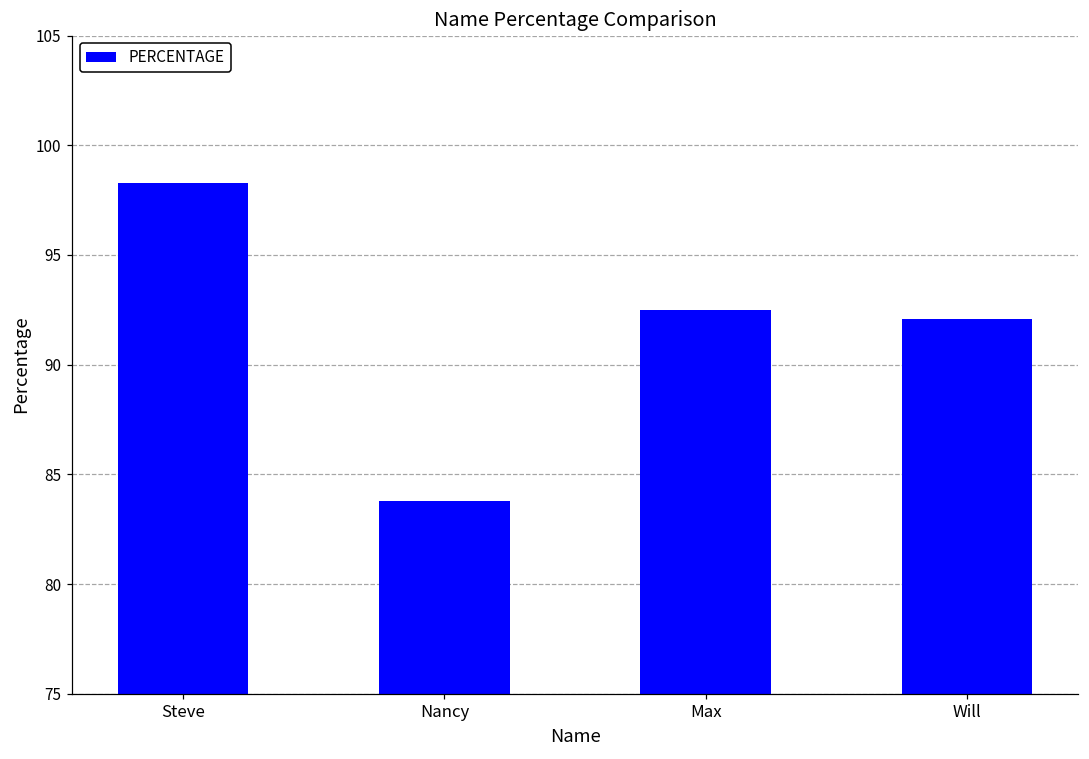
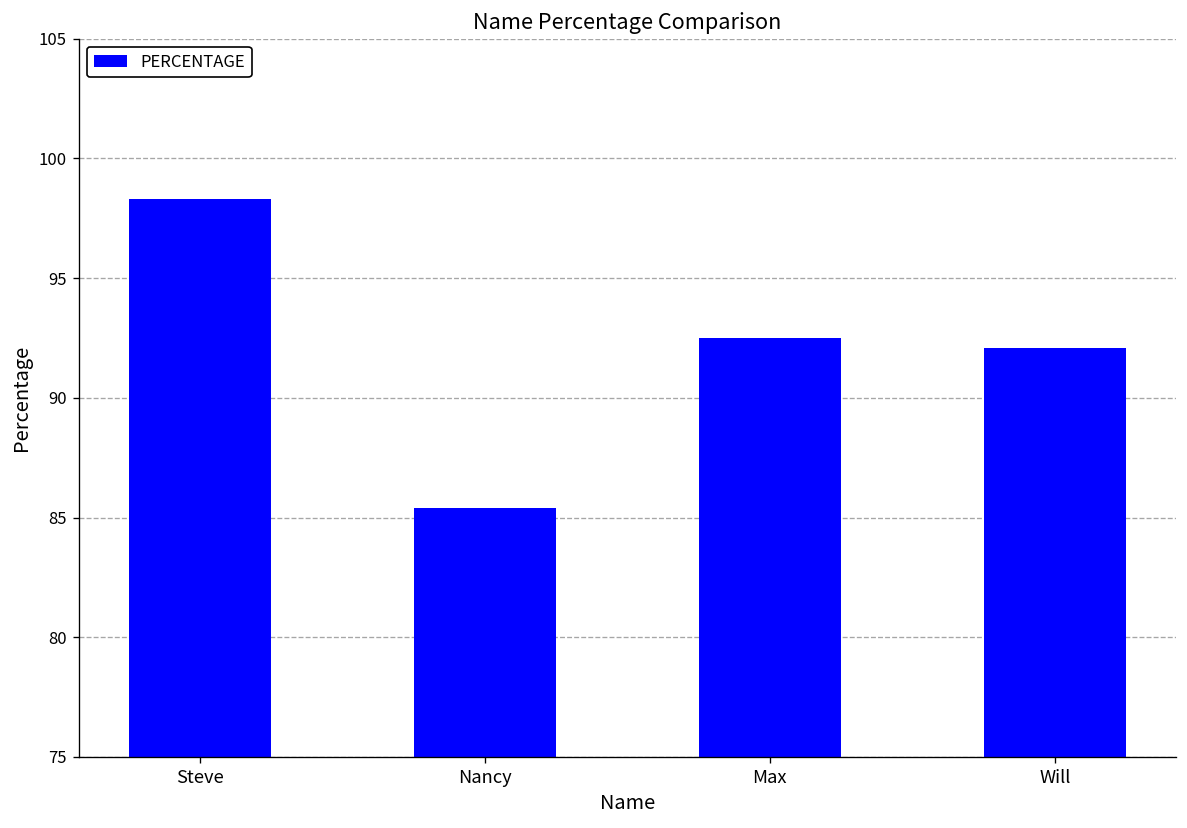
  {
    "Steve": 98.3,
-   "Nancy": 83.8,
+   "Nancy": 85.4,
    "Max": 92.5,
    "Will": 92.1
  }
